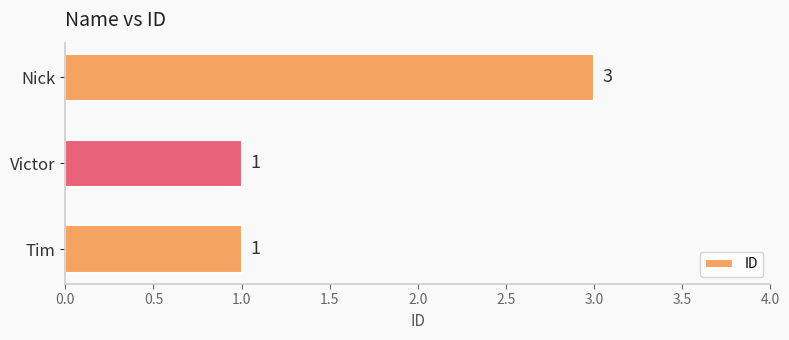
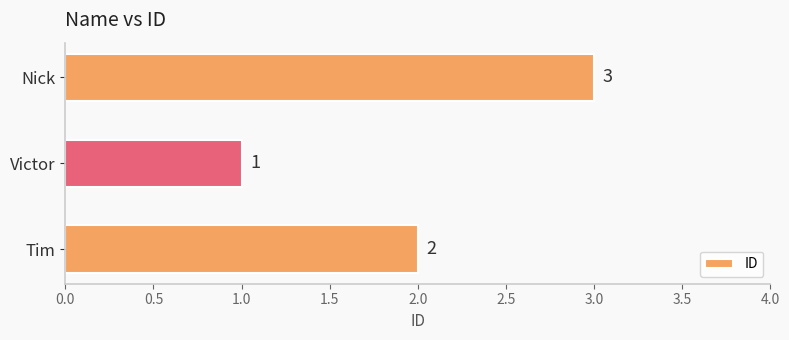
  {
    "Nick": 3,
    "Victor": 1,
-   "Tim": 1
+   "Tim": 2
  }
